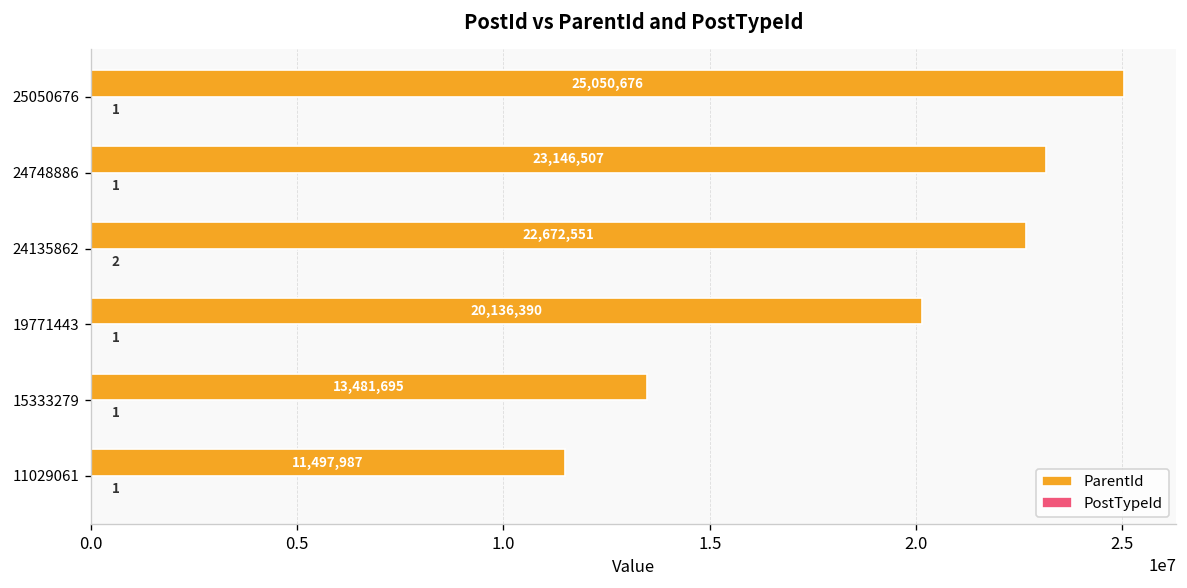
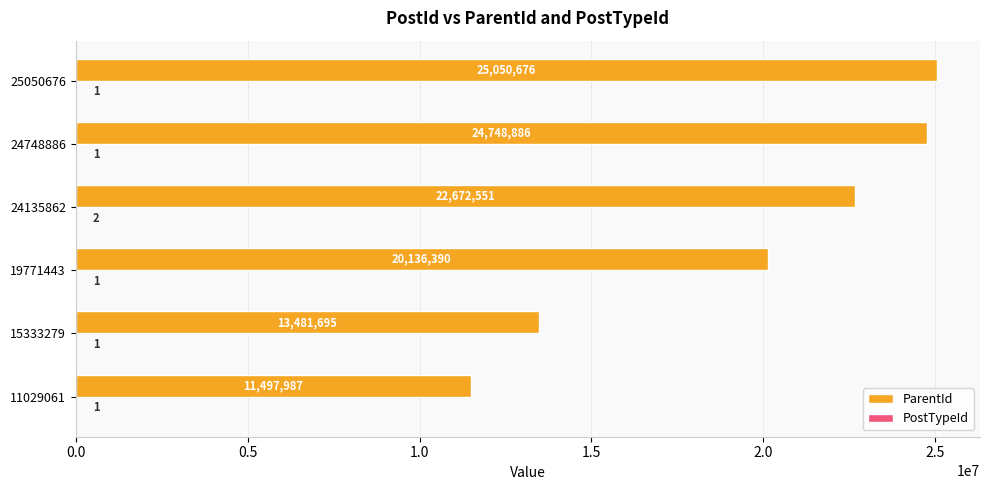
  {
    "ParentId": {
      "25050676": "25,050,676",
-     "24748886": "23,146,507",
+     "24748886": "24,748,886",
      "24135862": "22,672,551",
      "19771443": "20,136,390",
      "15333279": "13,481,695",
      "11029061": "11,497,987"
    },
    "PostTypeId": {
      "25050676": "1",
      "24748886": "1",
      "24135862": "2",
      "19771443": "1",
      "15333279": "1",
      "11029061": "1"
    }
  }
